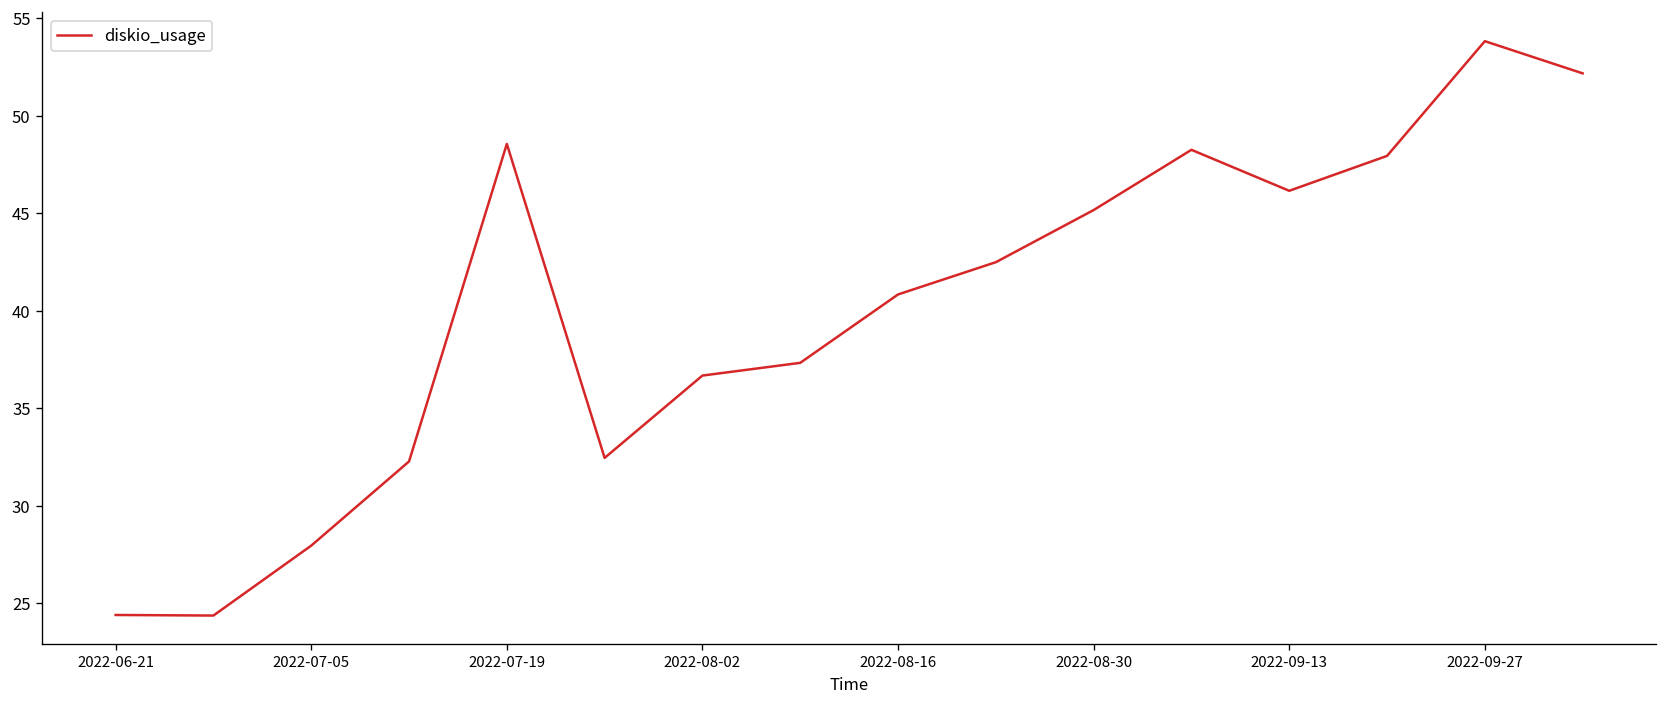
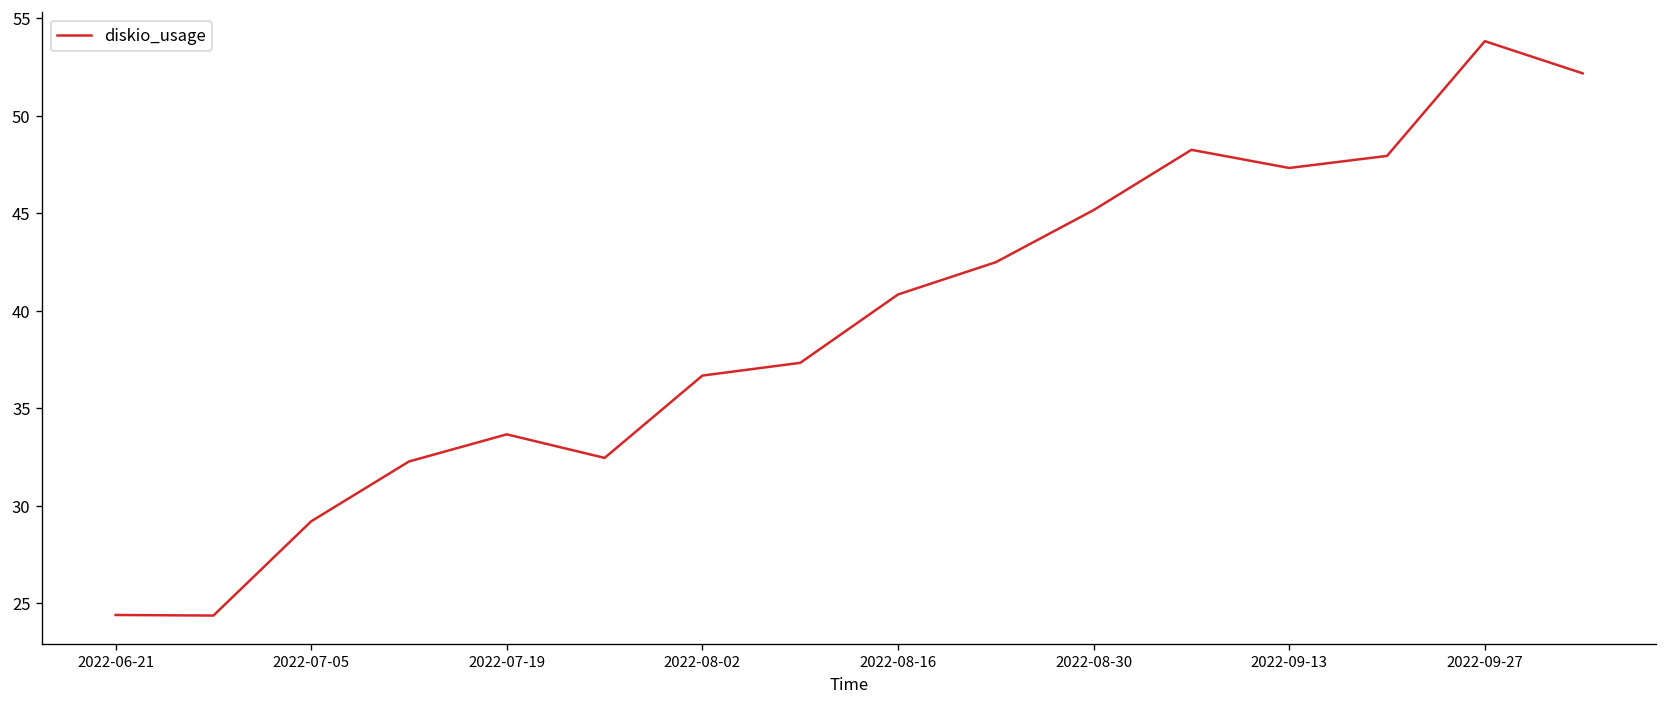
  {
    "2022-06-21": 24.4,
-   "2022-07-05": 28.0,
-   "2022-07-19": 48.6,
+   "2022-07-05": 29.2,
+   "2022-07-19": 33.7,
    "2022-08-02": 36.7,
    "2022-08-16": 40.8,
    "2022-08-30": 45.2,
-   "2022-09-13": 46.2,
+   "2022-09-13": 47.3,
    "2022-09-27": 53.8
  }
